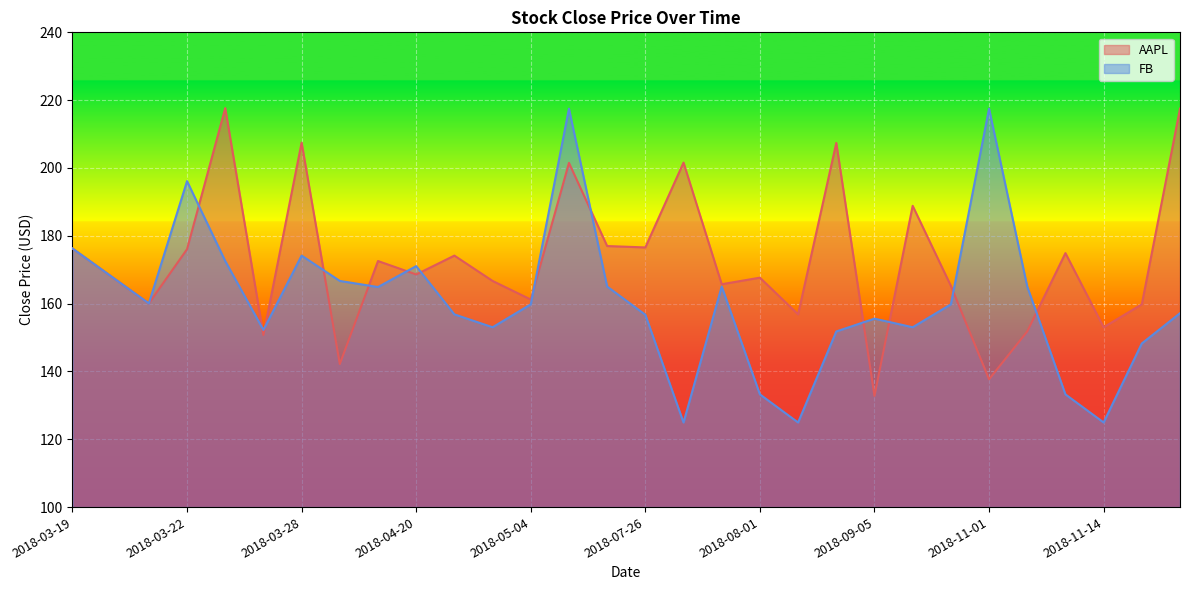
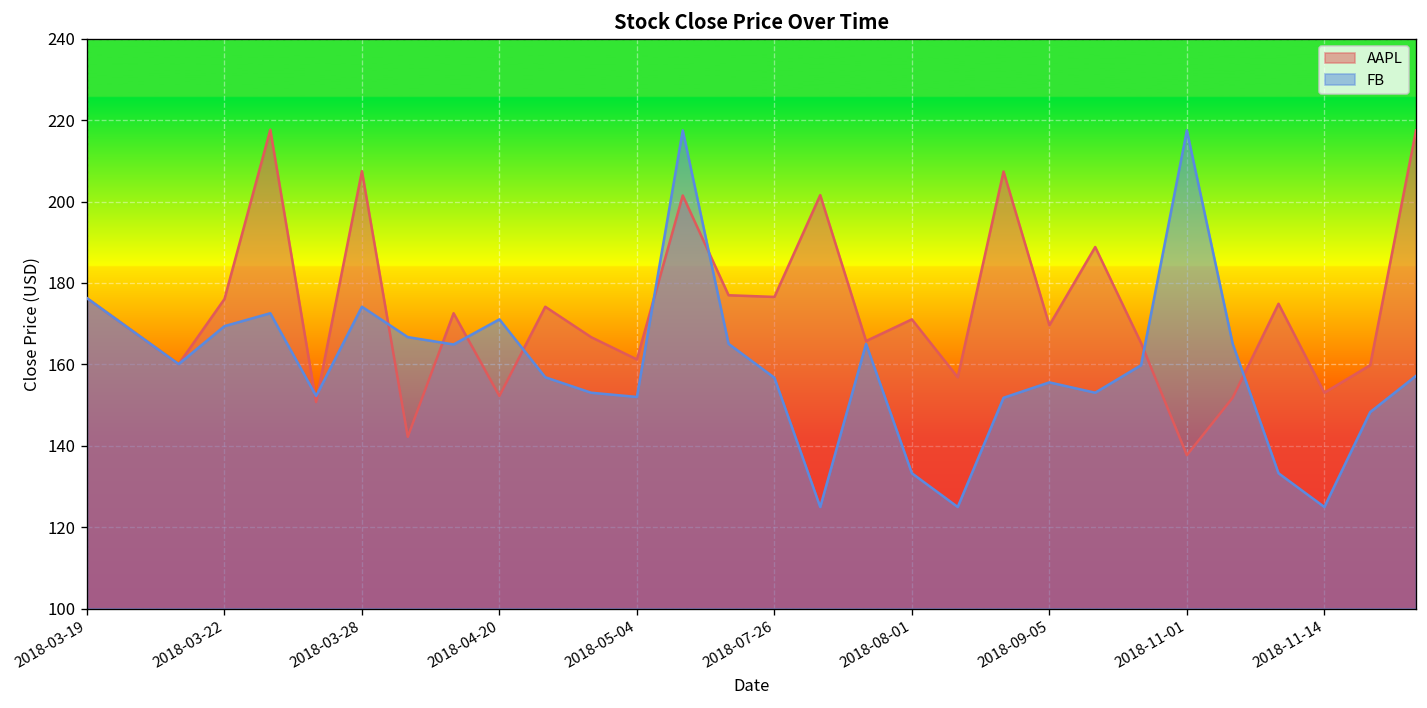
  {
    "AAPL": {
      "2018-03-22": 176,
      "2018-03-28": 207,
-     "2018-04-20": 169,
+     "2018-04-20": 152,
      "2018-05-04": 161,
      "2018-07-26": 177,
-     "2018-08-01": 168,
-     "2018-09-05": 133,
+     "2018-08-01": 171,
+     "2018-09-05": 170,
      "2018-11-01": 138,
      "2018-11-14": 153
    },
    "FB": {
-     "2018-03-22": 196,
+     "2018-03-22": 169,
      "2018-03-28": 174,
      "2018-04-20": 171,
-     "2018-05-04": 160,
+     "2018-05-04": 152,
      "2018-07-26": 157,
      "2018-08-01": 133,
      "2018-09-05": 156,
      "2018-11-01": 218,
      "2018-11-14": 125
    }
  }
